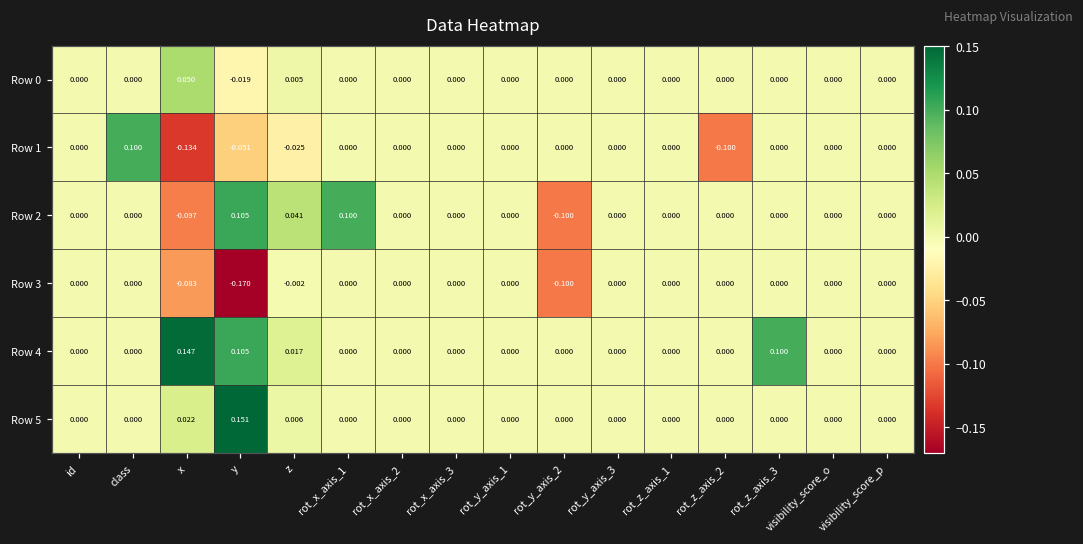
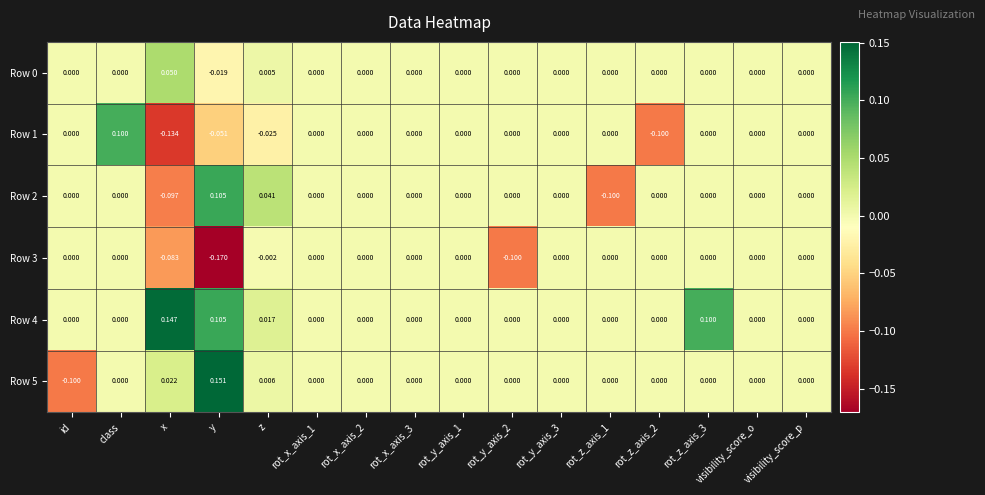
  {
    "Row 0": {
      "id": 0.000,
      "class": 0.000,
      "x": 0.050,
      "y": -0.019,
      "z": 0.005,
      "rot_x_axis_1": 0.000,
      "rot_x_axis_2": 0.000,
      "rot_x_axis_3": 0.000,
      "rot_y_axis_1": 0.000,
      "rot_y_axis_2": 0.000,
      "rot_y_axis_3": 0.000,
      "rot_z_axis_1": 0.000,
      "rot_z_axis_2": 0.000,
      "rot_z_axis_3": 0.000,
      "visibility_score_o": 0.000,
      "visibility_score_p": 0.000
    },
    "Row 1": {
      "id": 0.000,
      "class": 0.100,
      "x": -0.134,
      "y": -0.051,
      "z": -0.025,
      "rot_x_axis_1": 0.000,
      "rot_x_axis_2": 0.000,
      "rot_x_axis_3": 0.000,
      "rot_y_axis_1": 0.000,
      "rot_y_axis_2": 0.000,
      "rot_y_axis_3": 0.000,
      "rot_z_axis_1": 0.000,
      "rot_z_axis_2": -0.100,
      "rot_z_axis_3": 0.000,
      "visibility_score_o": 0.000,
      "visibility_score_p": 0.000
    },
    "Row 2": {
      "id": 0.000,
      "class": 0.000,
      "x": -0.097,
      "y": 0.105,
      "z": 0.041,
-     "rot_x_axis_1": 0.100,
+     "rot_x_axis_1": 0.000,
      "rot_x_axis_2": 0.000,
      "rot_x_axis_3": 0.000,
      "rot_y_axis_1": 0.000,
-     "rot_y_axis_2": -0.100,
+     "rot_y_axis_2": 0.000,
      "rot_y_axis_3": 0.000,
-     "rot_z_axis_1": 0.000,
+     "rot_z_axis_1": -0.100,
      "rot_z_axis_2": 0.000,
      "rot_z_axis_3": 0.000,
      "visibility_score_o": 0.000,
      "visibility_score_p": 0.000
    },
    "Row 3": {
      "id": 0.000,
      "class": 0.000,
      "x": -0.083,
      "y": -0.170,
      "z": -0.002,
      "rot_x_axis_1": 0.000,
      "rot_x_axis_2": 0.000,
      "rot_x_axis_3": 0.000,
      "rot_y_axis_1": 0.000,
      "rot_y_axis_2": -0.100,
      "rot_y_axis_3": 0.000,
      "rot_z_axis_1": 0.000,
      "rot_z_axis_2": 0.000,
      "rot_z_axis_3": 0.000,
      "visibility_score_o": 0.000,
      "visibility_score_p": 0.000
    },
    "Row 4": {
      "id": 0.000,
      "class": 0.000,
      "x": 0.147,
      "y": 0.105,
      "z": 0.017,
      "rot_x_axis_1": 0.000,
      "rot_x_axis_2": 0.000,
      "rot_x_axis_3": 0.000,
      "rot_y_axis_1": 0.000,
      "rot_y_axis_2": 0.000,
      "rot_y_axis_3": 0.000,
      "rot_z_axis_1": 0.000,
      "rot_z_axis_2": 0.000,
      "rot_z_axis_3": 0.100,
      "visibility_score_o": 0.000,
      "visibility_score_p": 0.000
    },
    "Row 5": {
-     "id": 0.000,
+     "id": -0.100,
      "class": 0.000,
      "x": 0.022,
      "y": 0.151,
      "z": 0.006,
      "rot_x_axis_1": 0.000,
      "rot_x_axis_2": 0.000,
      "rot_x_axis_3": 0.000,
      "rot_y_axis_1": 0.000,
      "rot_y_axis_2": 0.000,
      "rot_y_axis_3": 0.000,
      "rot_z_axis_1": 0.000,
      "rot_z_axis_2": 0.000,
      "rot_z_axis_3": 0.000,
      "visibility_score_o": 0.000,
      "visibility_score_p": 0.000
    }
  }
